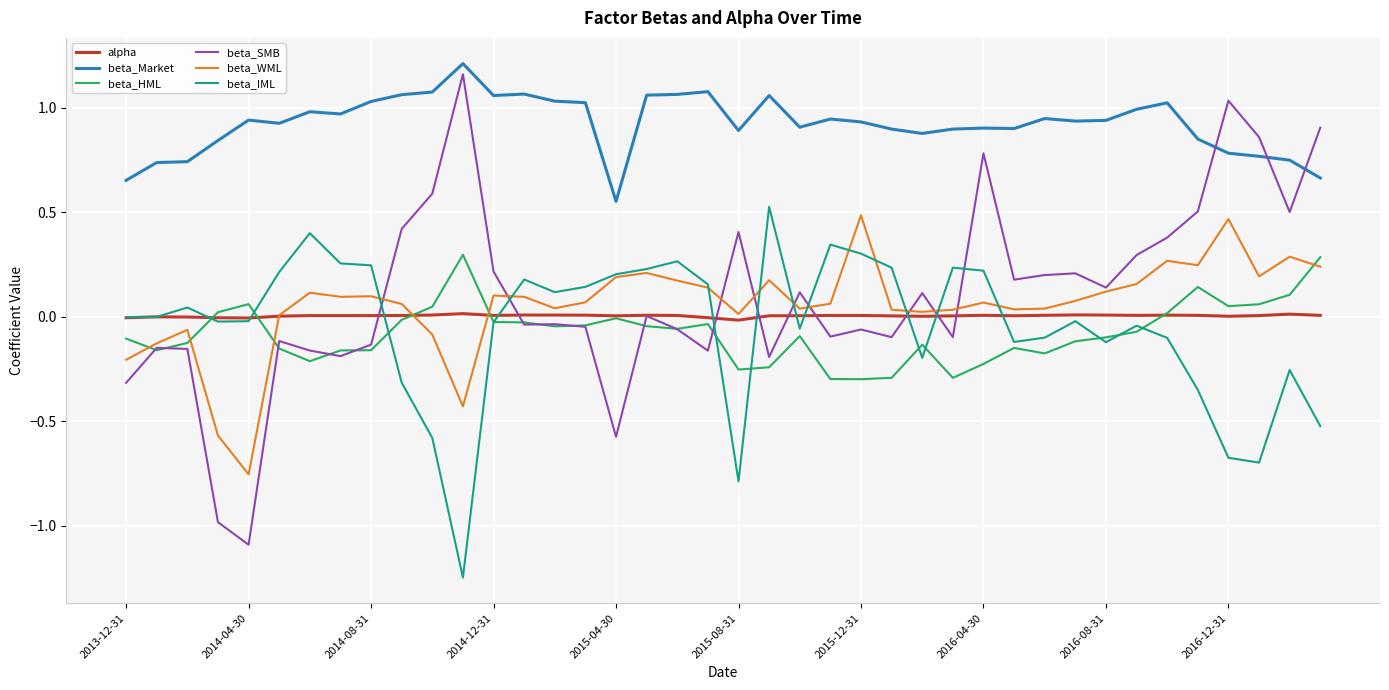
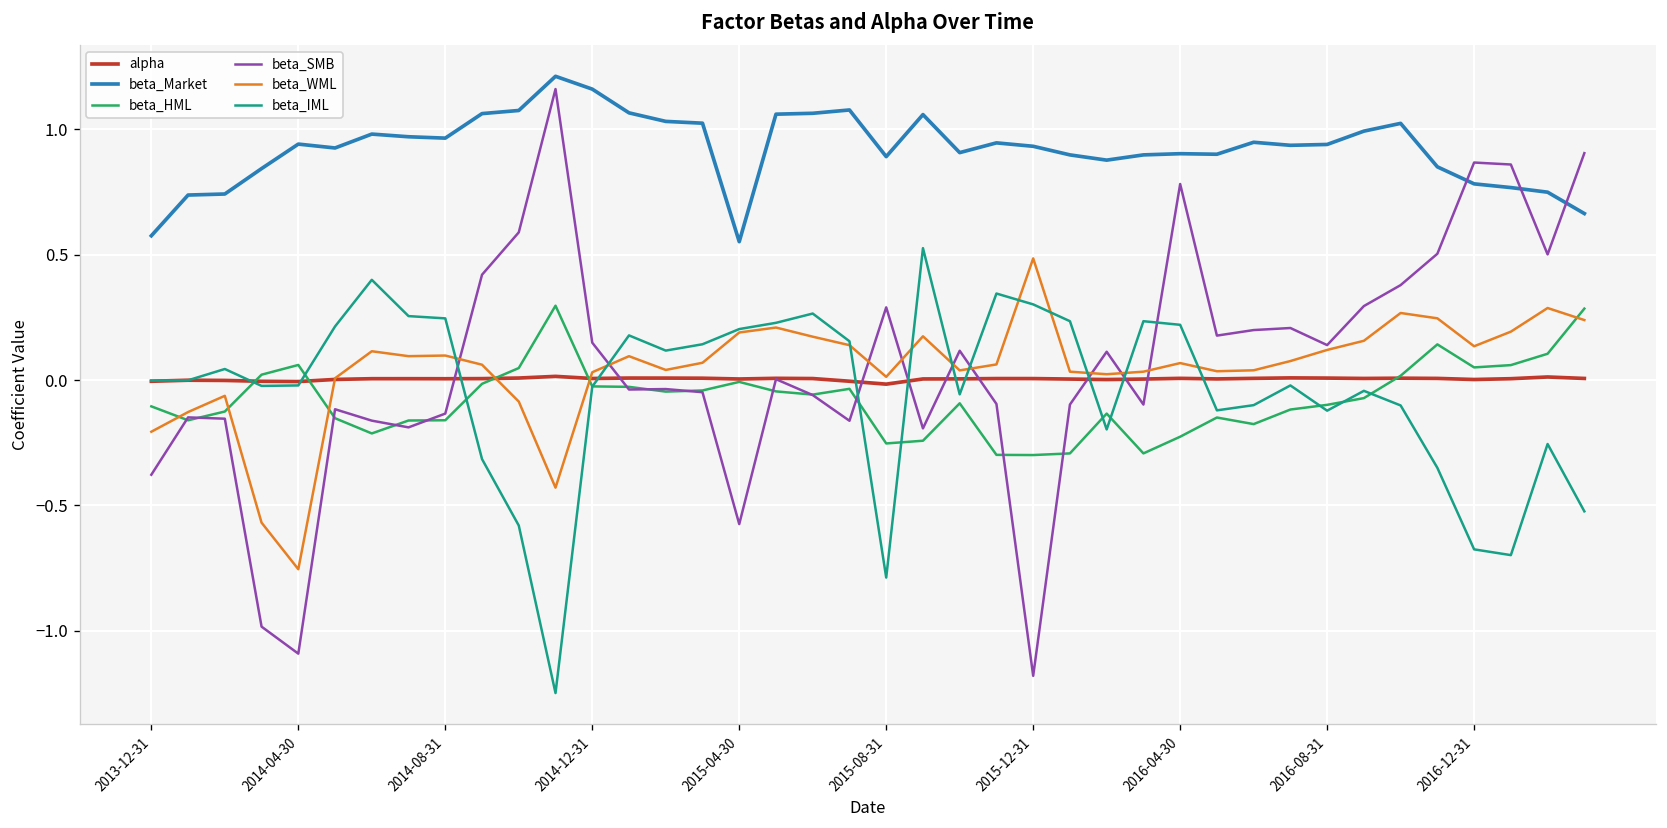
  {
    "alpha": {
      "2014-04-30": -0.01,
      "2014-08-31": 0.01,
      "2014-12-31": 0.01,
      "2015-08-31": -0.02,
      "2015-12-31": 0.01,
      "2016-04-30": 0.01,
      "2016-08-31": 0.01,
      "2016-12-31": 0.00
    },
    "beta_Market": {
-     "2013-12-31": 0.65,
+     "2013-12-31": 0.58,
      "2014-04-30": 0.94,
-     "2014-08-31": 1.03,
-     "2014-12-31": 1.06,
+     "2014-08-31": 0.97,
+     "2014-12-31": 1.16,
      "2015-04-30": 0.55,
      "2015-08-31": 0.89,
      "2015-12-31": 0.93,
      "2016-04-30": 0.90,
      "2016-08-31": 0.94,
      "2016-12-31": 0.78
    },
    "beta_SMB": {
-     "2013-12-31": -0.32,
+     "2013-12-31": -0.38,
      "2014-04-30": -1.09,
      "2014-08-31": -0.13,
-     "2014-12-31": 0.22,
+     "2014-12-31": 0.15,
      "2015-04-30": -0.57,
-     "2015-08-31": 0.41,
-     "2015-12-31": -0.06,
+     "2015-08-31": 0.29,
+     "2015-12-31": -1.18,
      "2016-04-30": 0.78,
      "2016-08-31": 0.14,
-     "2016-12-31": 1.03
+     "2016-12-31": 0.87
    },
    "beta_WML": {
      "2013-12-31": -0.21,
      "2014-04-30": -0.75,
      "2014-08-31": 0.10,
-     "2014-12-31": 0.10,
+     "2014-12-31": 0.03,
      "2015-04-30": 0.19,
      "2015-08-31": 0.01,
      "2015-12-31": 0.49,
      "2016-04-30": 0.07,
      "2016-08-31": 0.12,
-     "2016-12-31": 0.47
+     "2016-12-31": 0.13
    }
  }
